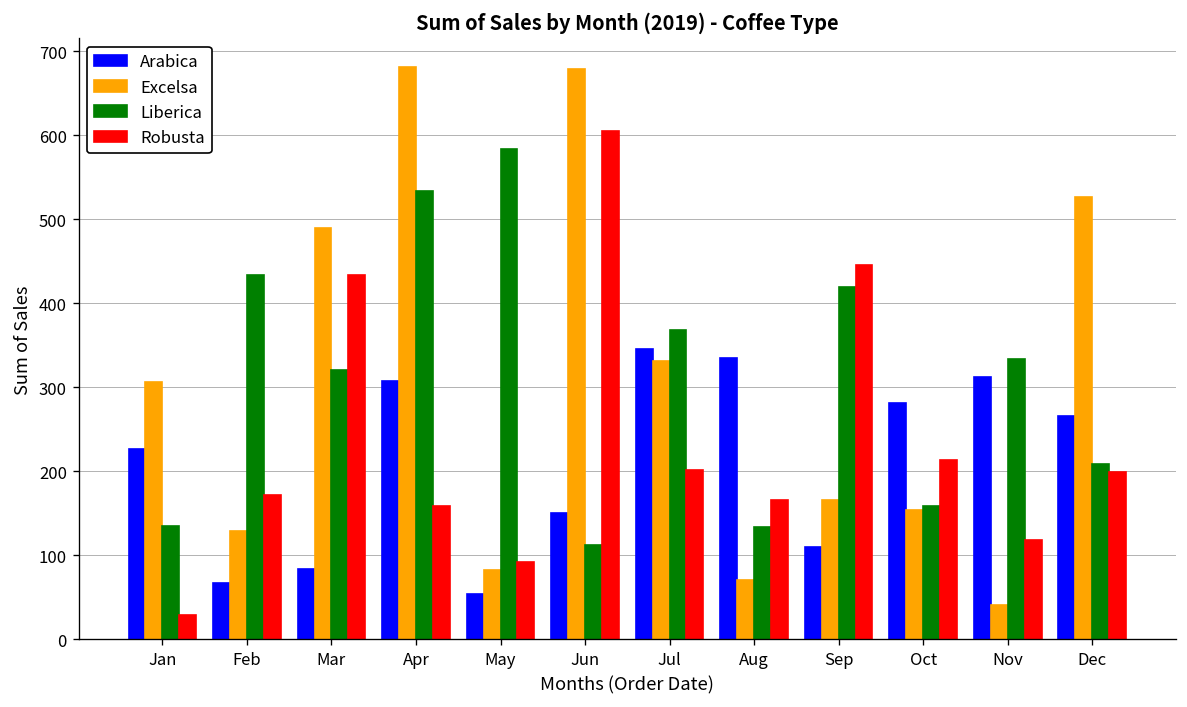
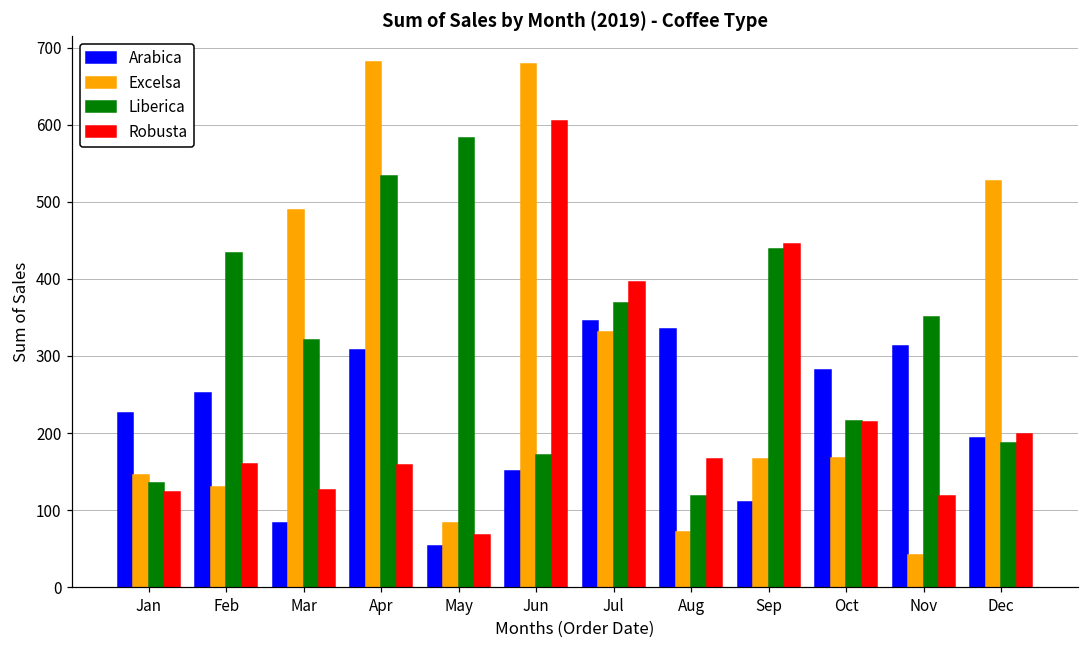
  {
    "Arabica": {
      "Jan": 230,
-     "Feb": 70,
+     "Feb": 250,
      "Mar": 80,
      "Apr": 310,
      "May": 50,
      "Jun": 150,
      "Jul": 350,
      "Aug": 330,
      "Sep": 110,
      "Oct": 280,
      "Nov": 310,
-     "Dec": 270
+     "Dec": 190
    },
    "Excelsa": {
-     "Jan": 310,
+     "Jan": 150,
      "Feb": 130,
      "Mar": 490,
      "Apr": 680,
      "May": 80,
      "Jun": 680,
      "Jul": 330,
      "Aug": 70,
      "Sep": 170,
-     "Oct": 150,
+     "Oct": 170,
      "Nov": 40,
      "Dec": 530
    },
    "Liberica": {
      "Jan": 130,
      "Feb": 430,
      "Mar": 320,
      "Apr": 530,
      "May": 580,
-     "Jun": 110,
+     "Jun": 170,
      "Jul": 370,
-     "Aug": 130,
-     "Sep": 420,
-     "Oct": 160,
-     "Nov": 330,
-     "Dec": 210
+     "Aug": 120,
+     "Sep": 440,
+     "Oct": 220,
+     "Nov": 350,
+     "Dec": 190
    },
    "Robusta": {
-     "Jan": 30,
-     "Feb": 170,
-     "Mar": 430,
+     "Jan": 120,
+     "Feb": 160,
+     "Mar": 130,
      "Apr": 160,
-     "May": 90,
+     "May": 70,
      "Jun": 600,
-     "Jul": 200,
+     "Jul": 400,
      "Aug": 170,
      "Sep": 450,
      "Oct": 210,
      "Nov": 120,
      "Dec": 200
    }
  }
